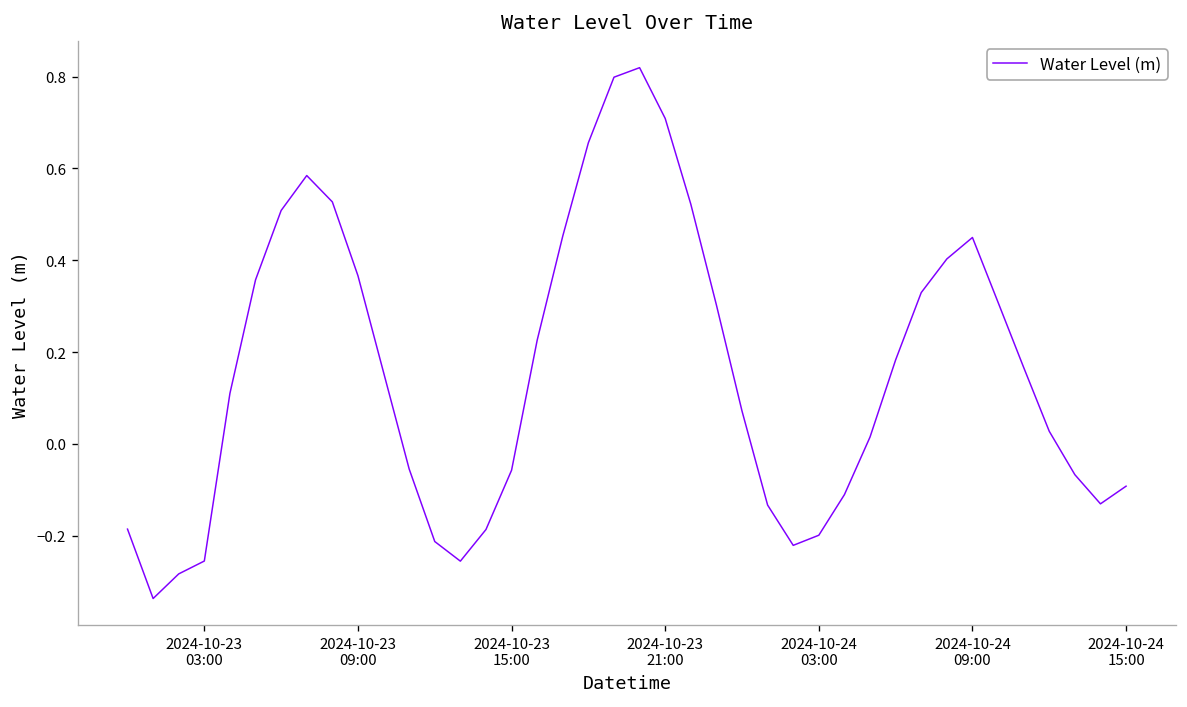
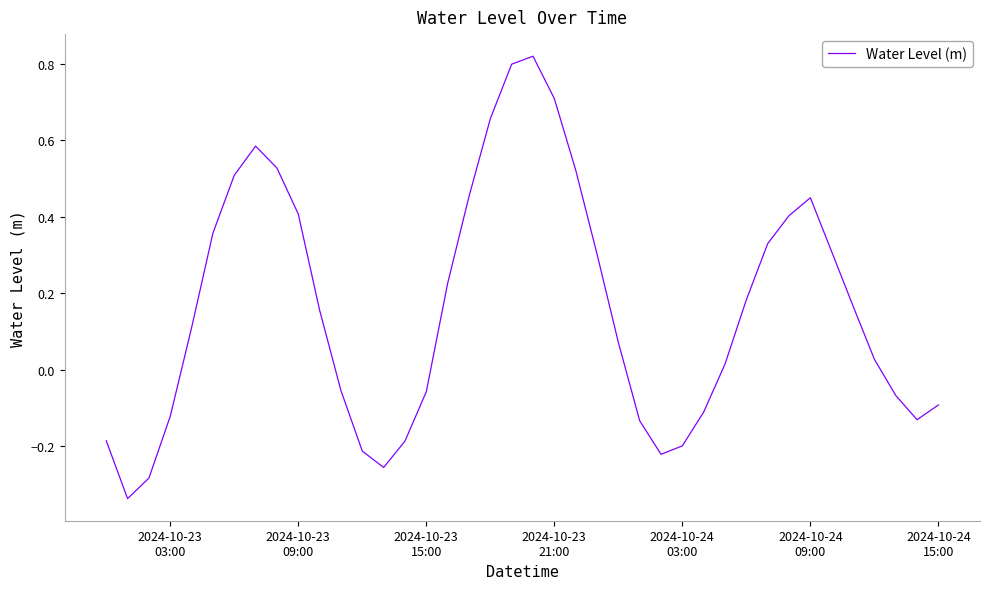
  {
-   "2024-10-23 03:00": -0.26,
-   "2024-10-23 09:00": 0.37,
+   "2024-10-23 03:00": -0.12,
+   "2024-10-23 09:00": 0.41,
    "2024-10-23 15:00": -0.06,
    "2024-10-23 21:00": 0.71,
    "2024-10-24 03:00": -0.20,
    "2024-10-24 09:00": 0.45,
    "2024-10-24 15:00": -0.09
  }
